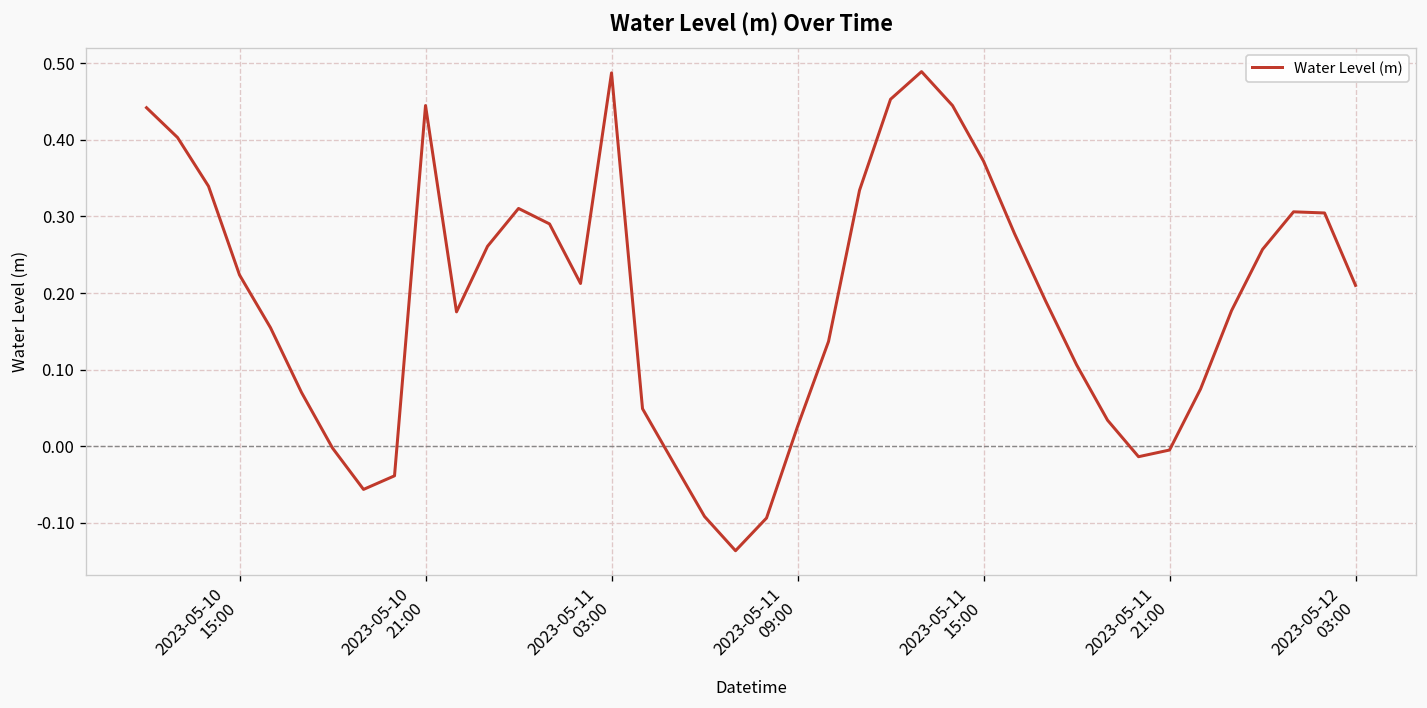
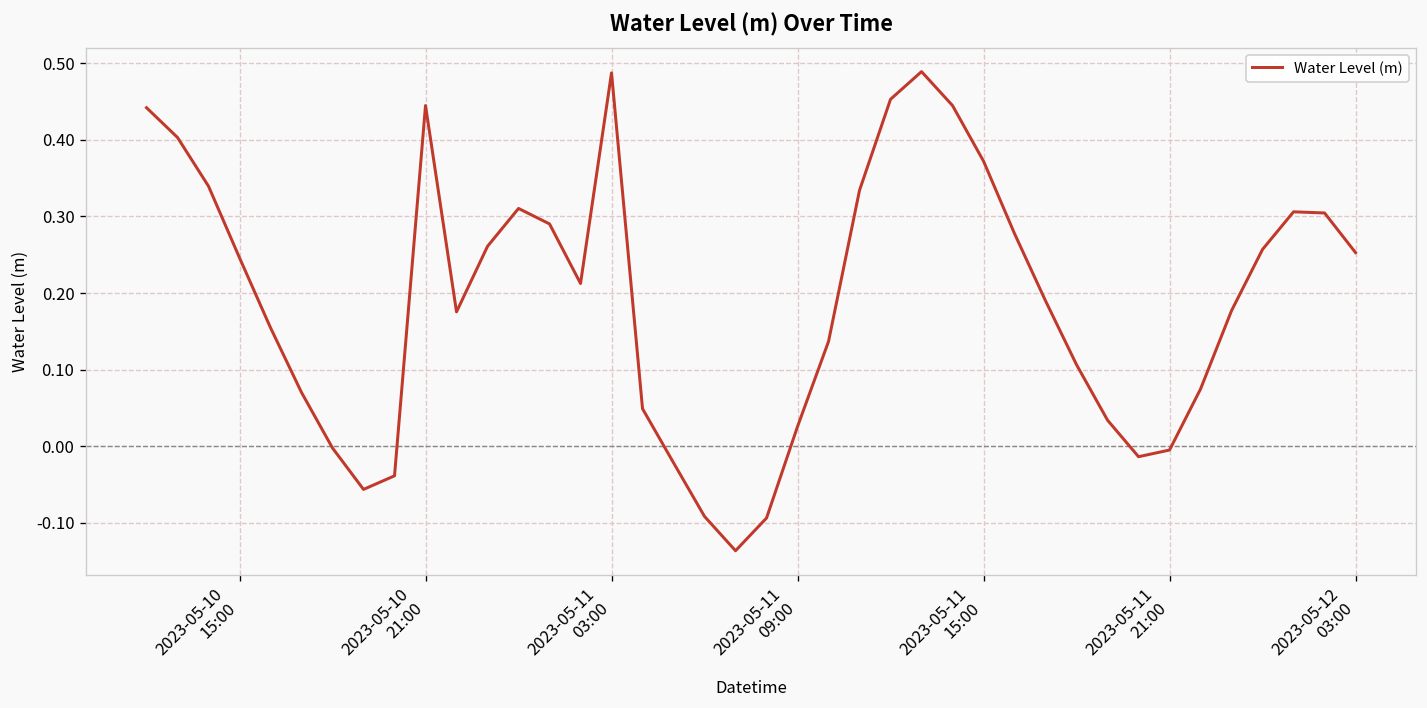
  {
-   "2023-05-10 15:00": 0.22,
+   "2023-05-10 15:00": 0.25,
    "2023-05-10 21:00": 0.44,
    "2023-05-11 03:00": 0.49,
    "2023-05-11 09:00": 0.03,
    "2023-05-11 15:00": 0.37,
    "2023-05-11 21:00": 0.00,
-   "2023-05-12 03:00": 0.21
+   "2023-05-12 03:00": 0.25
  }
